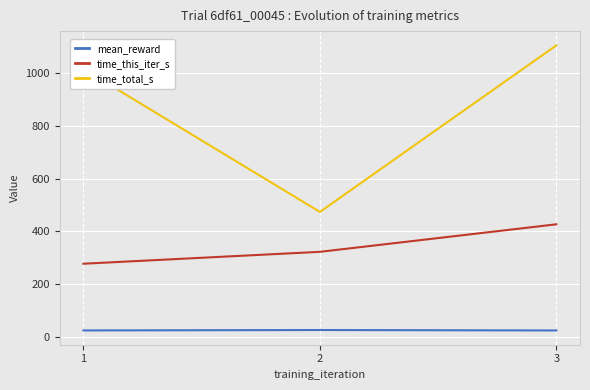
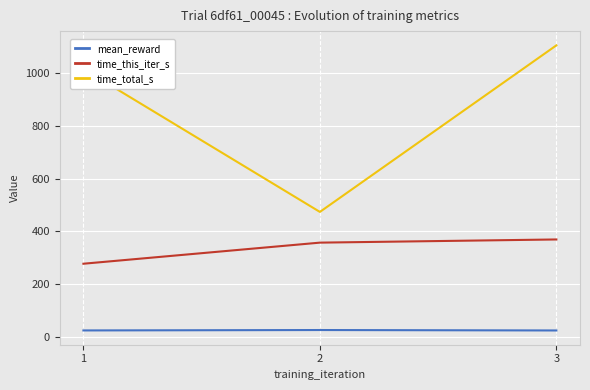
  {
    "mean_reward": {
      "1": 30,
      "2": 30,
      "3": 20
    },
    "time_this_iter_s": {
      "1": 280,
-     "2": 320,
-     "3": 430
+     "2": 360,
+     "3": 370
    },
    "time_total_s": {
      "2": 470,
      "3": 1100
    }
  }
